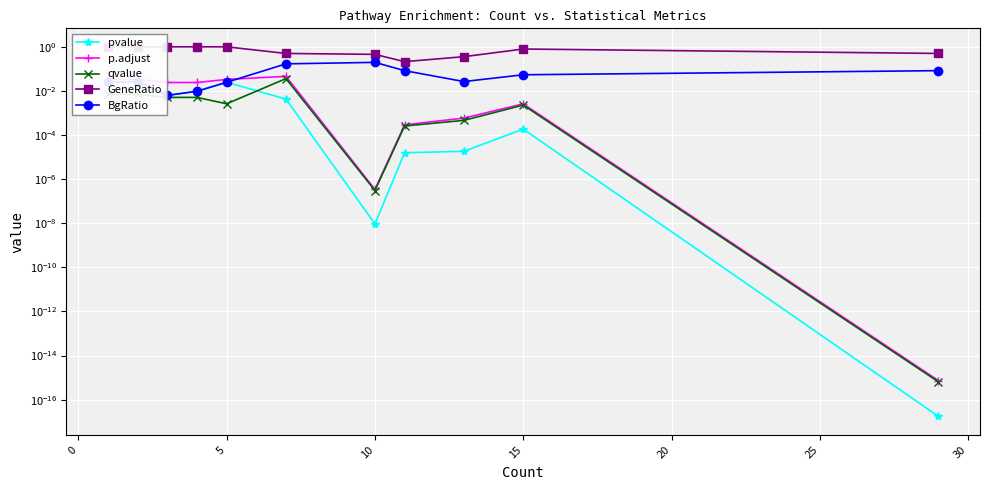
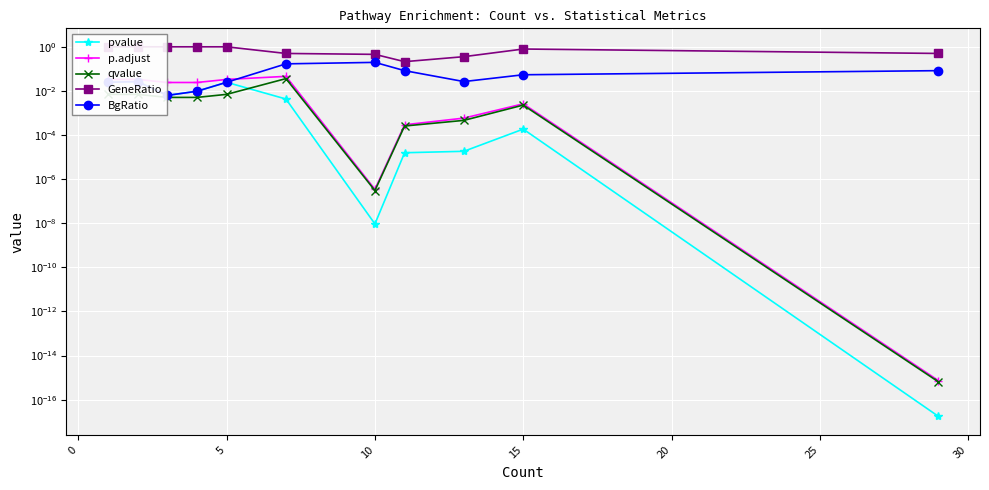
  {
    "pvalue": {
      "10": 0.000000009,
      "15": 0.0002
    },
    "p.adjust": {
      "5": 0.03
    },
    "qvalue": {
-     "5": 0.003
+     "5": 0.007
    },
    "GeneRatio": {
      "5": 1,
      "10": 0.5,
      "15": 0.8
    },
    "BgRatio": {
      "10": 0.2,
      "15": 0.05
    }
  }
